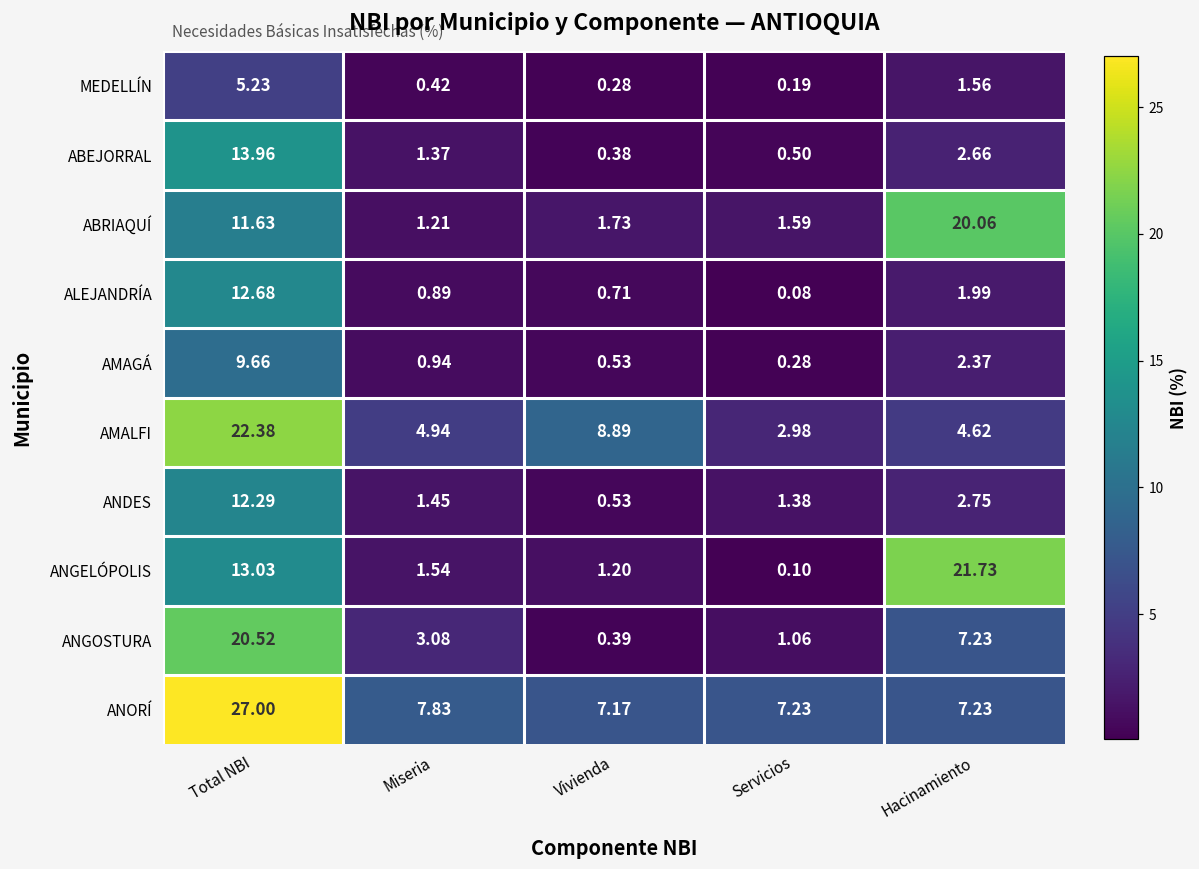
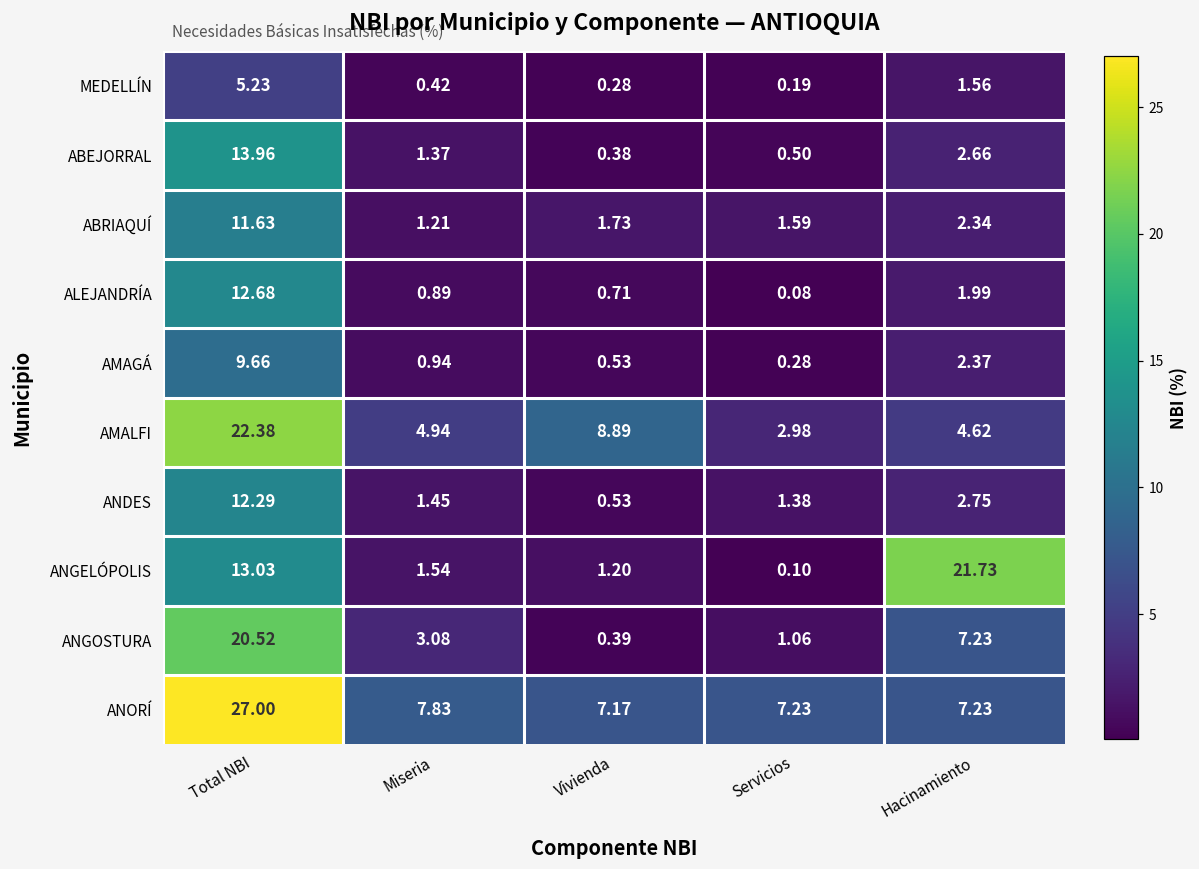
  {
    "MEDELLÍN": {
      "Total NBI": 5.23,
      "Miseria": 0.42,
      "Vivienda": 0.28,
      "Servicios": 0.19,
      "Hacinamiento": 1.56
    },
    "ABEJORRAL": {
      "Total NBI": 13.96,
      "Miseria": 1.37,
      "Vivienda": 0.38,
      "Servicios": 0.50,
      "Hacinamiento": 2.66
    },
    "ABRIAQUÍ": {
      "Total NBI": 11.63,
      "Miseria": 1.21,
      "Vivienda": 1.73,
      "Servicios": 1.59,
-     "Hacinamiento": 20.06
+     "Hacinamiento": 2.34
    },
    "ALEJANDRÍA": {
      "Total NBI": 12.68,
      "Miseria": 0.89,
      "Vivienda": 0.71,
      "Servicios": 0.08,
      "Hacinamiento": 1.99
    },
    "AMAGÁ": {
      "Total NBI": 9.66,
      "Miseria": 0.94,
      "Vivienda": 0.53,
      "Servicios": 0.28,
      "Hacinamiento": 2.37
    },
    "AMALFI": {
      "Total NBI": 22.38,
      "Miseria": 4.94,
      "Vivienda": 8.89,
      "Servicios": 2.98,
      "Hacinamiento": 4.62
    },
    "ANDES": {
      "Total NBI": 12.29,
      "Miseria": 1.45,
      "Vivienda": 0.53,
      "Servicios": 1.38,
      "Hacinamiento": 2.75
    },
    "ANGELÓPOLIS": {
      "Total NBI": 13.03,
      "Miseria": 1.54,
      "Vivienda": 1.20,
      "Servicios": 0.10,
      "Hacinamiento": 21.73
    },
    "ANGOSTURA": {
      "Total NBI": 20.52,
      "Miseria": 3.08,
      "Vivienda": 0.39,
      "Servicios": 1.06,
      "Hacinamiento": 7.23
    },
    "ANORÍ": {
      "Total NBI": 27.00,
      "Miseria": 7.83,
      "Vivienda": 7.17,
      "Servicios": 7.23,
      "Hacinamiento": 7.23
    }
  }
